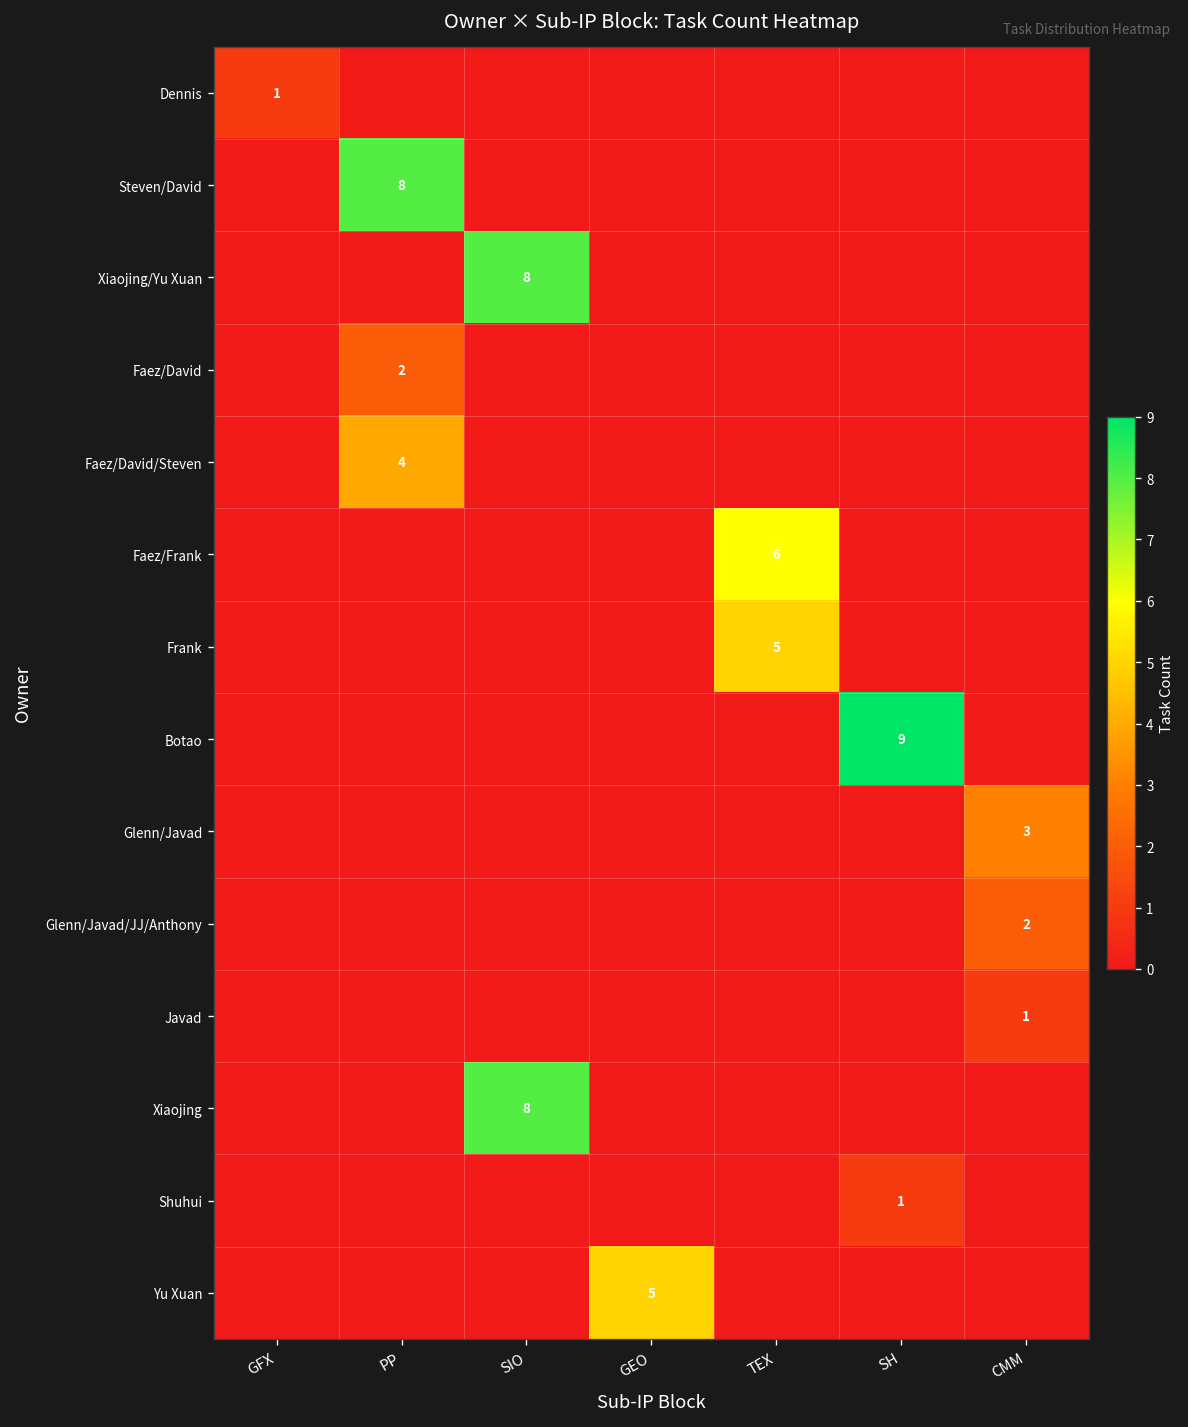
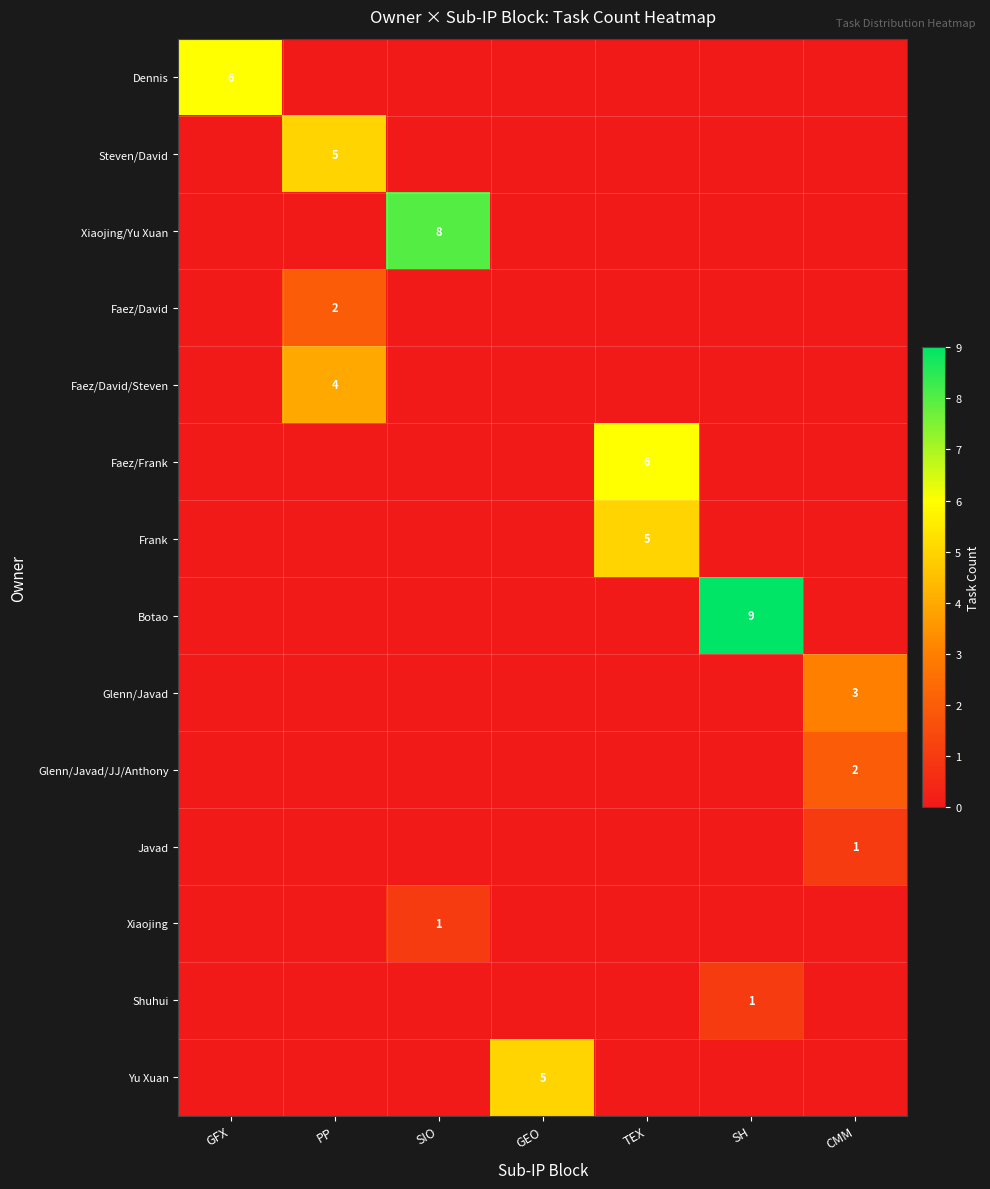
  {
    "Dennis": {
-     "GFX": 1
+     "GFX": 6
    },
    "Steven/David": {
-     "PP": 8
+     "PP": 5
    },
    "Xiaojing/Yu Xuan": {
      "SIO": 8
    },
    "Faez/David": {
      "PP": 2
    },
    "Faez/David/Steven": {
      "PP": 4
    },
    "Faez/Frank": {
      "TEX": 6
    },
    "Frank": {
      "TEX": 5
    },
    "Botao": {
      "SH": 9
    },
    "Glenn/Javad": {
      "CMM": 3
    },
    "Glenn/Javad/JJ/Anthony": {
      "CMM": 2
    },
    "Javad": {
      "CMM": 1
    },
    "Xiaojing": {
-     "SIO": 8
+     "SIO": 1
    },
    "Shuhui": {
      "SH": 1
    },
    "Yu Xuan": {
      "GEO": 5
    }
  }
